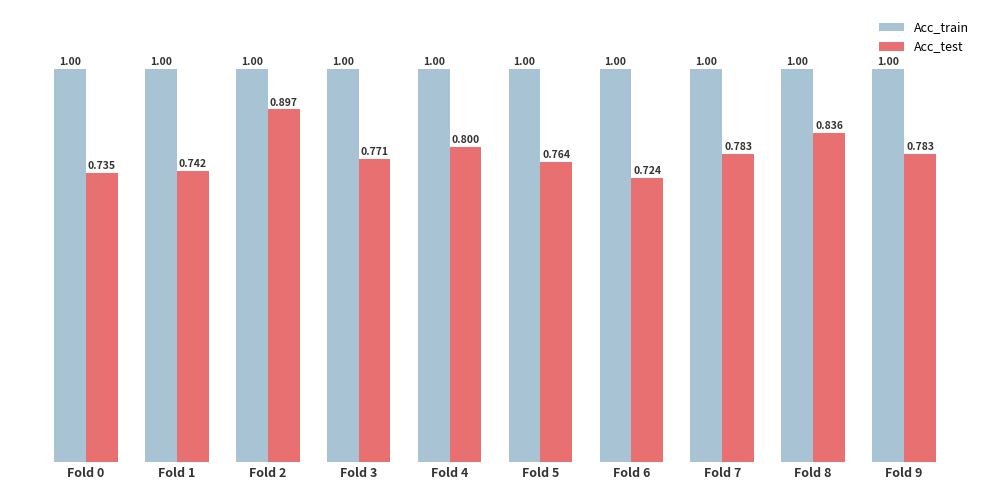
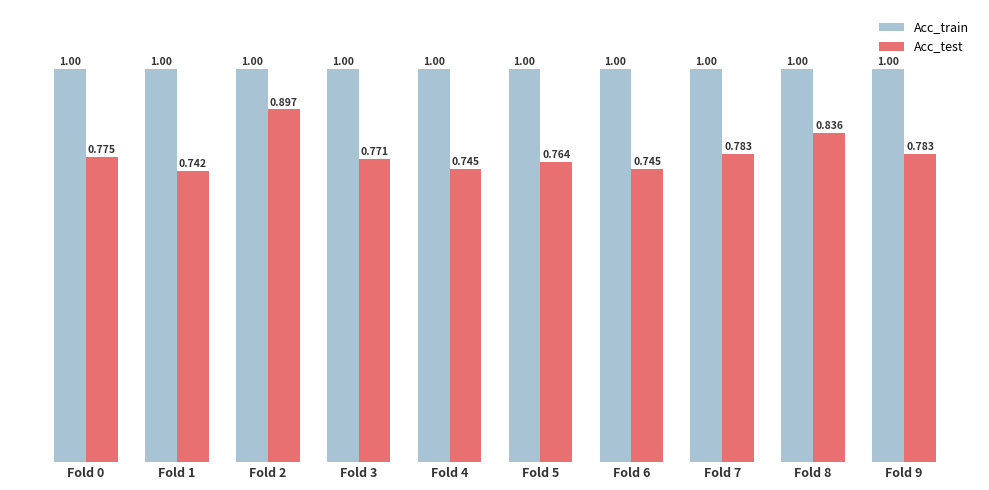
  {
    "Acc_train": {
      "Fold 0": 1.00,
      "Fold 1": 1.00,
      "Fold 2": 1.00,
      "Fold 3": 1.00,
      "Fold 4": 1.00,
      "Fold 5": 1.00,
      "Fold 6": 1.00,
      "Fold 7": 1.00,
      "Fold 8": 1.00,
      "Fold 9": 1.00
    },
    "Acc_test": {
-     "Fold 0": 0.735,
+     "Fold 0": 0.775,
      "Fold 1": 0.742,
      "Fold 2": 0.897,
      "Fold 3": 0.771,
-     "Fold 4": 0.800,
+     "Fold 4": 0.745,
      "Fold 5": 0.764,
-     "Fold 6": 0.724,
+     "Fold 6": 0.745,
      "Fold 7": 0.783,
      "Fold 8": 0.836,
      "Fold 9": 0.783
    }
  }
